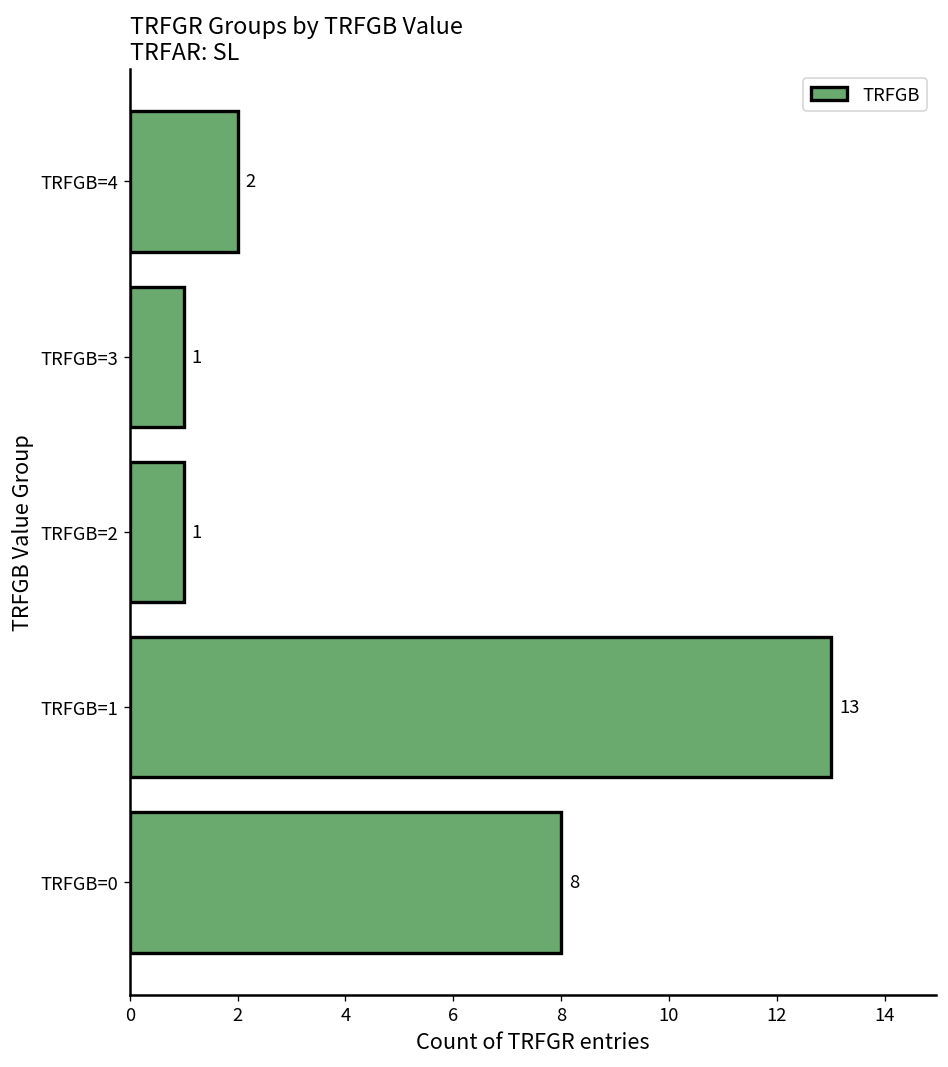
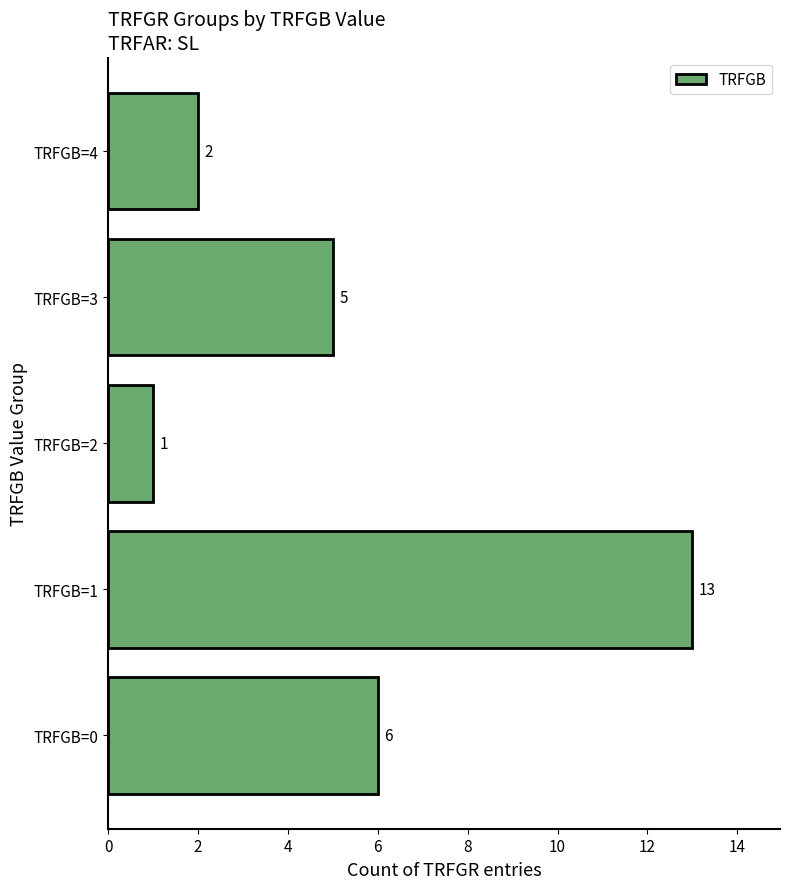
  {
    "TRFGB=4": 2,
-   "TRFGB=3": 1,
+   "TRFGB=3": 5,
    "TRFGB=2": 1,
    "TRFGB=1": 13,
-   "TRFGB=0": 8
+   "TRFGB=0": 6
  }
